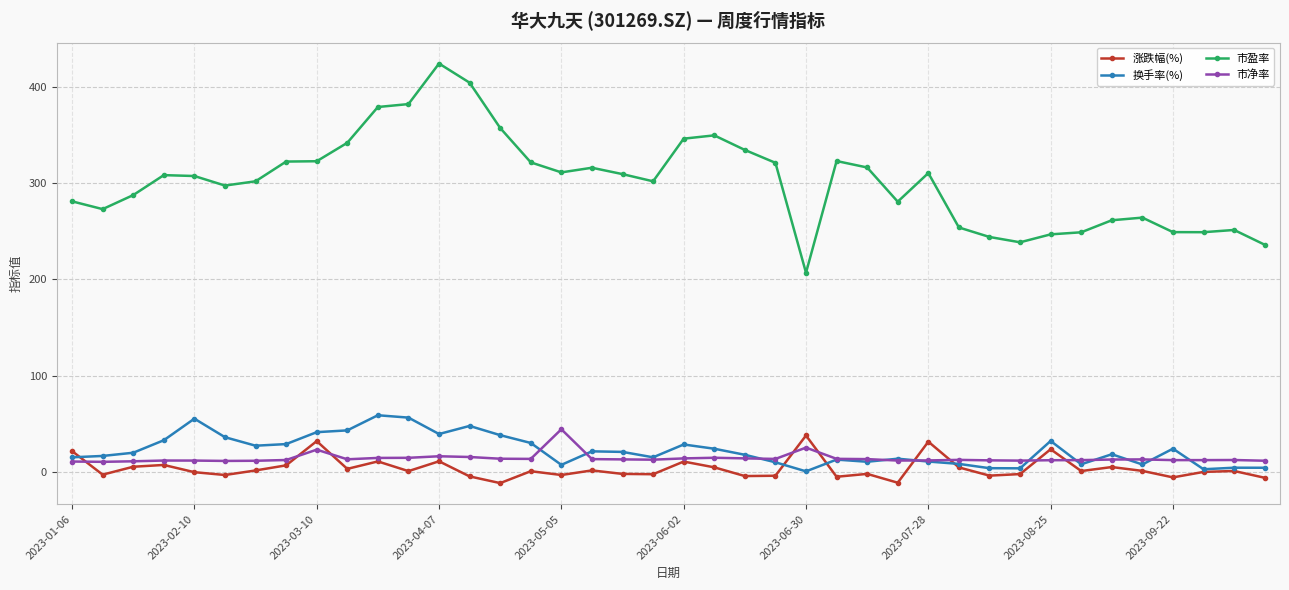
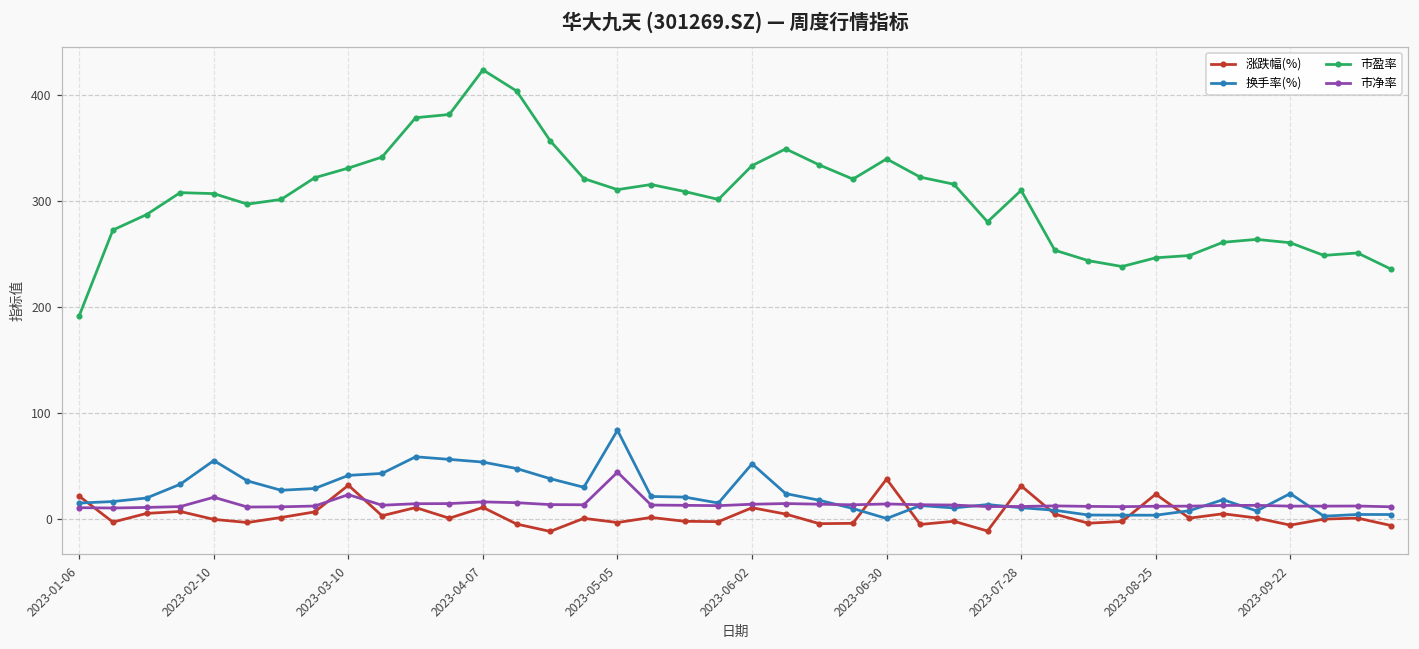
  {
    "涨跌幅(%)": {
      "2023-01-06": 20,
      "2023-02-10": 0,
      "2023-03-10": 30,
      "2023-04-07": 10,
      "2023-05-05": 0,
      "2023-06-02": 10,
      "2023-06-30": 40,
      "2023-07-28": 30,
      "2023-08-25": 20,
      "2023-09-22": -10
    },
    "换手率(%)": {
      "2023-01-06": 20,
      "2023-02-10": 60,
      "2023-03-10": 40,
-     "2023-04-07": 40,
-     "2023-05-05": 10,
-     "2023-06-02": 30,
+     "2023-04-07": 50,
+     "2023-05-05": 80,
+     "2023-06-02": 50,
      "2023-06-30": 0,
-     "2023-08-25": 30,
+     "2023-08-25": 0,
      "2023-09-22": 20
    },
    "市盈率": {
-     "2023-01-06": 280,
+     "2023-01-06": 190,
      "2023-02-10": 310,
-     "2023-03-10": 320,
+     "2023-03-10": 330,
      "2023-04-07": 420,
      "2023-05-05": 310,
-     "2023-06-02": 350,
-     "2023-06-30": 210,
+     "2023-06-02": 330,
+     "2023-06-30": 340,
      "2023-07-28": 310,
      "2023-08-25": 250,
-     "2023-09-22": 250
+     "2023-09-22": 260
    },
    "市净率": {
      "2023-01-06": 10,
-     "2023-02-10": 10,
+     "2023-02-10": 20,
      "2023-03-10": 20,
      "2023-04-07": 20,
      "2023-05-05": 40,
      "2023-06-02": 10,
-     "2023-06-30": 30,
+     "2023-06-30": 10,
      "2023-08-25": 10,
      "2023-09-22": 10
    }
  }
